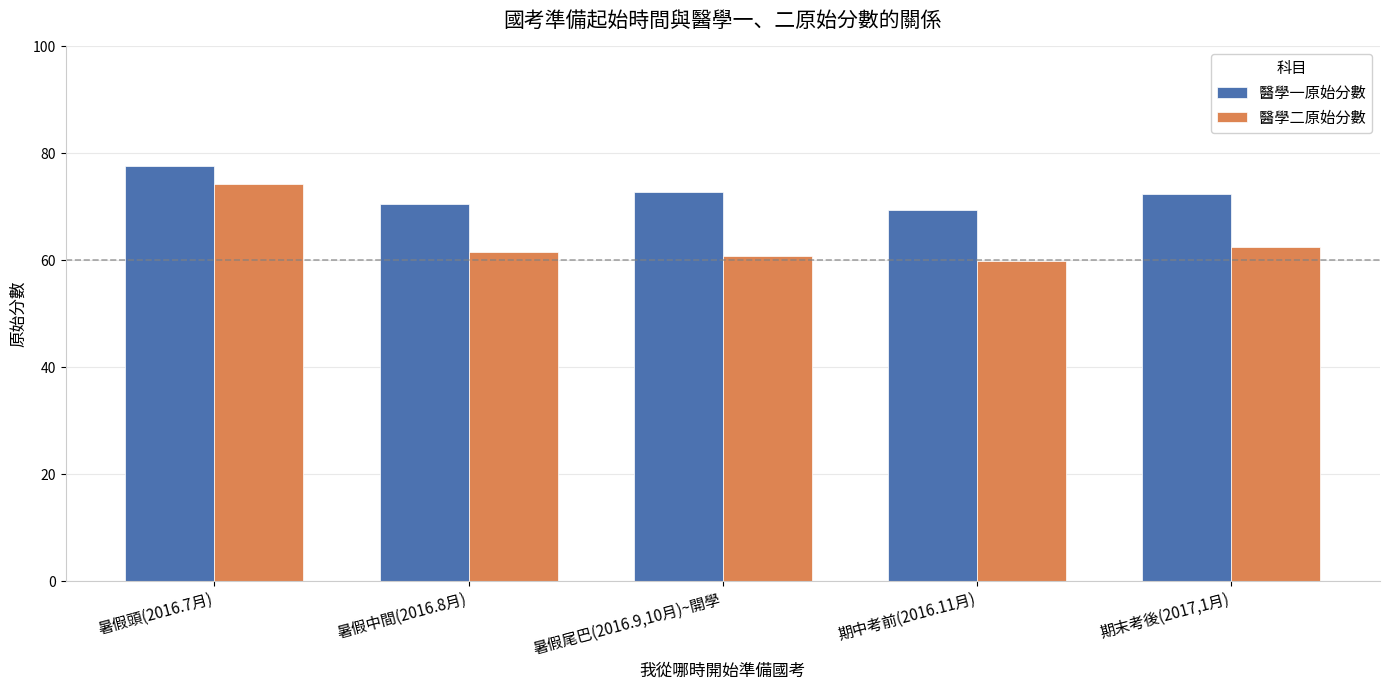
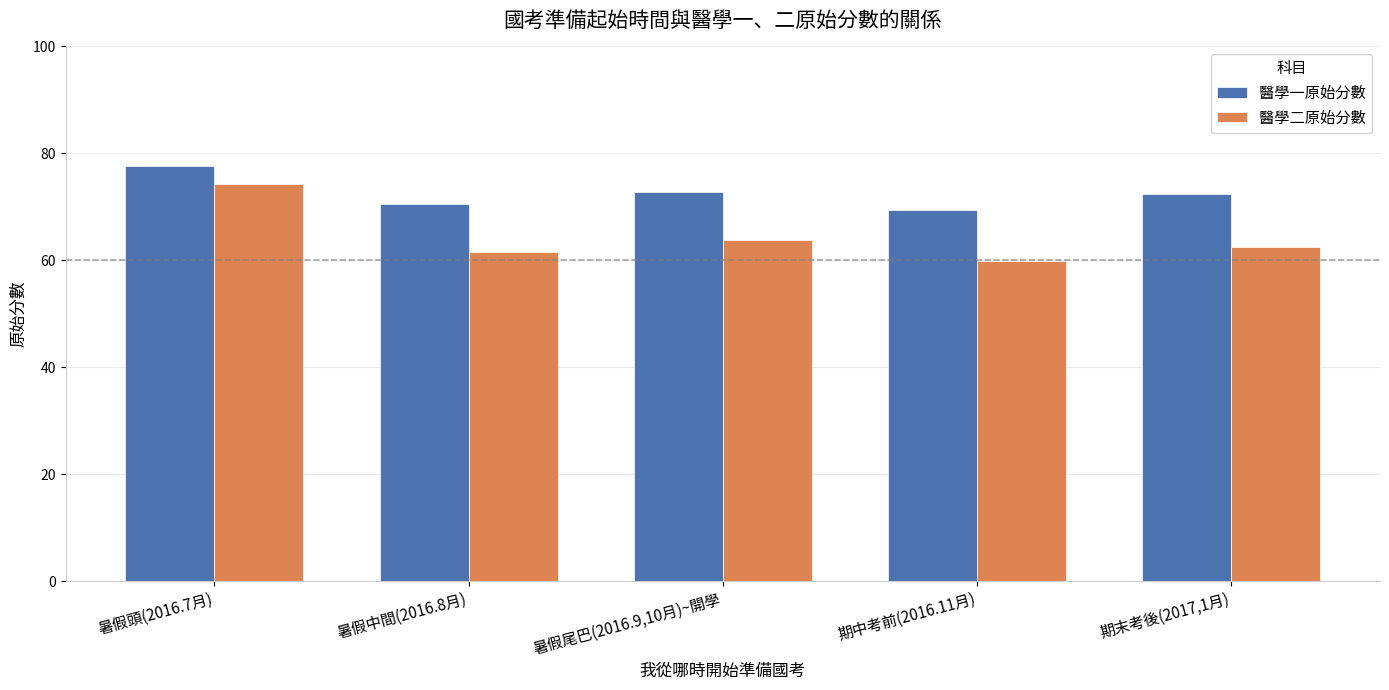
  {
    "醫學一原始分數": {
      "暑假頭(2016.7月)": 78,
      "暑假中間(2016.8月)": 71,
      "暑假尾巴(2016.9,10月)~開學": 73,
      "期中考前(2016.11月)": 70,
      "期末考後(2017,1月)": 73
    },
    "醫學二原始分數": {
      "暑假頭(2016.7月)": 74,
      "暑假中間(2016.8月)": 62,
-     "暑假尾巴(2016.9,10月)~開學": 61,
+     "暑假尾巴(2016.9,10月)~開學": 64,
      "期中考前(2016.11月)": 60,
      "期末考後(2017,1月)": 63
    }
  }
